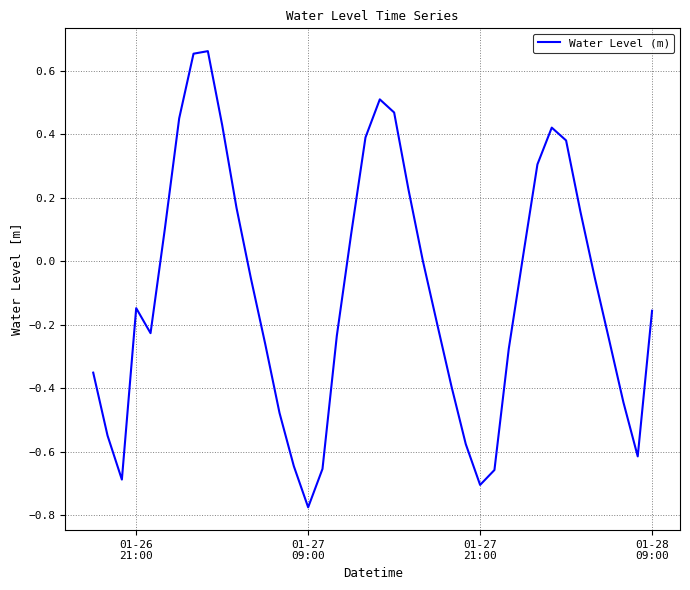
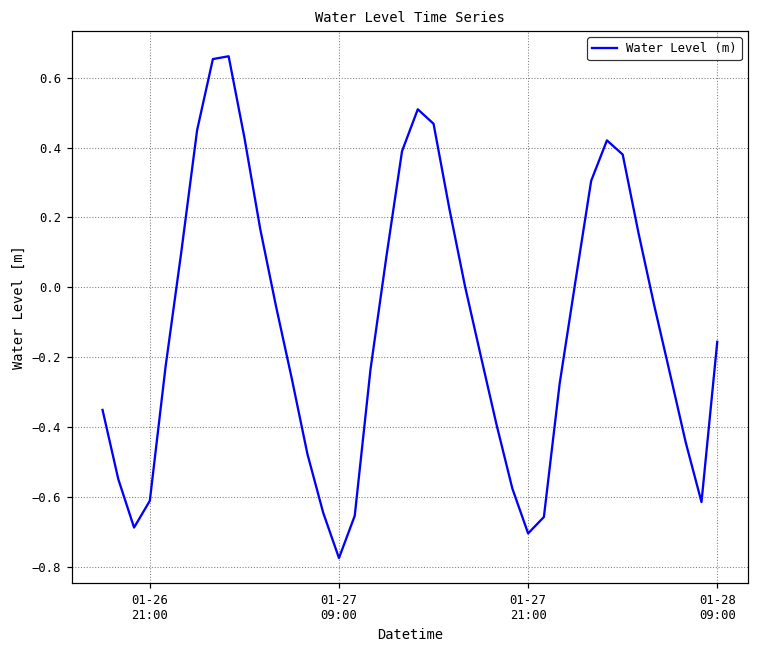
  {
-   "01-26 21:00": -0.15,
+   "01-26 21:00": -0.61,
    "01-27 09:00": -0.77,
    "01-27 21:00": -0.70,
    "01-28 09:00": -0.16
  }
